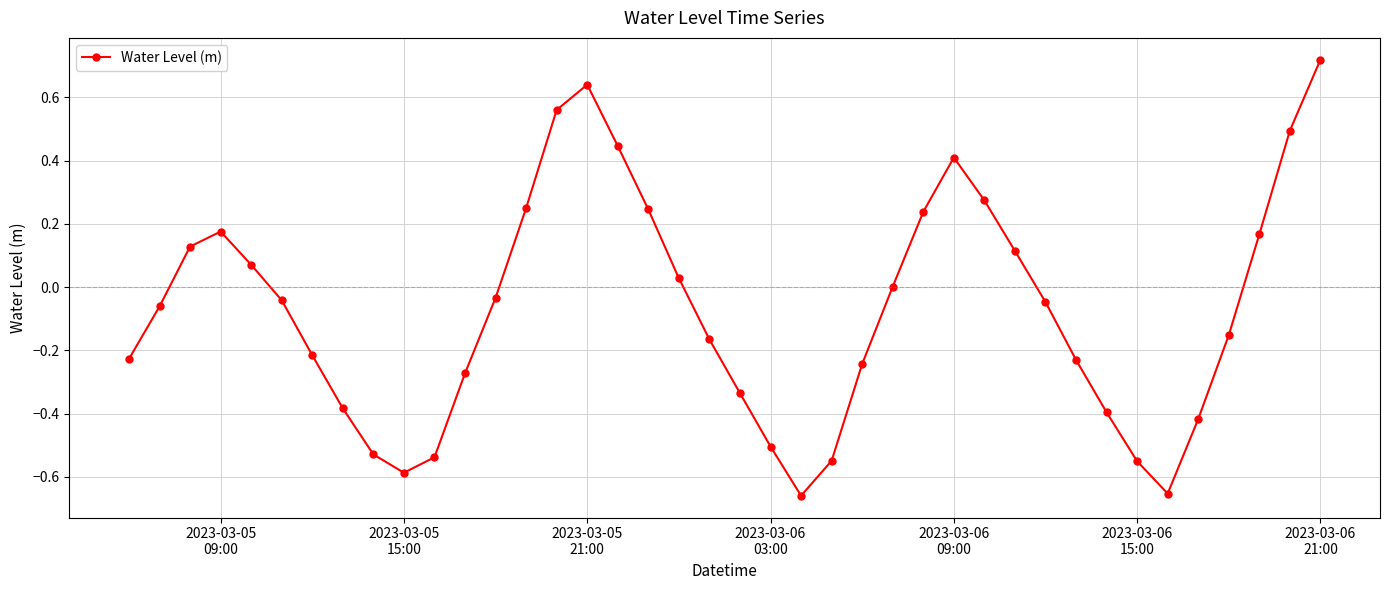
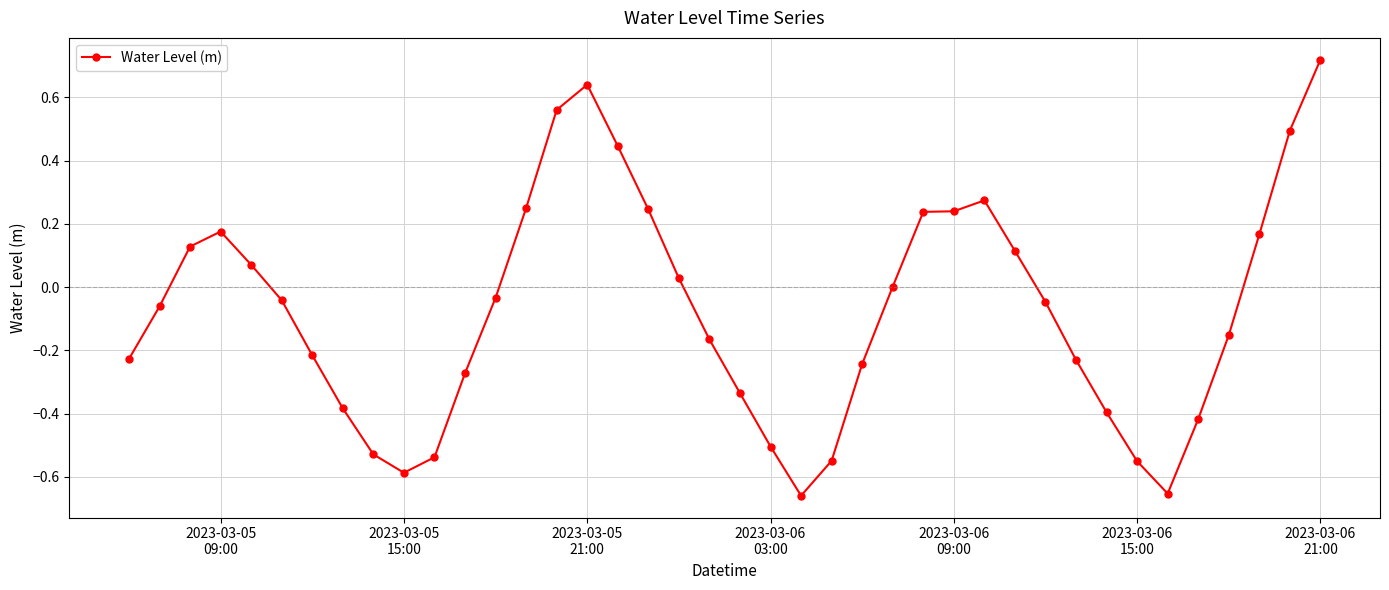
  {
    "2023-03-05 09:00": 0.18,
    "2023-03-05 15:00": -0.59,
    "2023-03-05 21:00": 0.64,
    "2023-03-06 03:00": -0.50,
-   "2023-03-06 09:00": 0.41,
+   "2023-03-06 09:00": 0.24,
    "2023-03-06 15:00": -0.55,
    "2023-03-06 21:00": 0.72
  }
